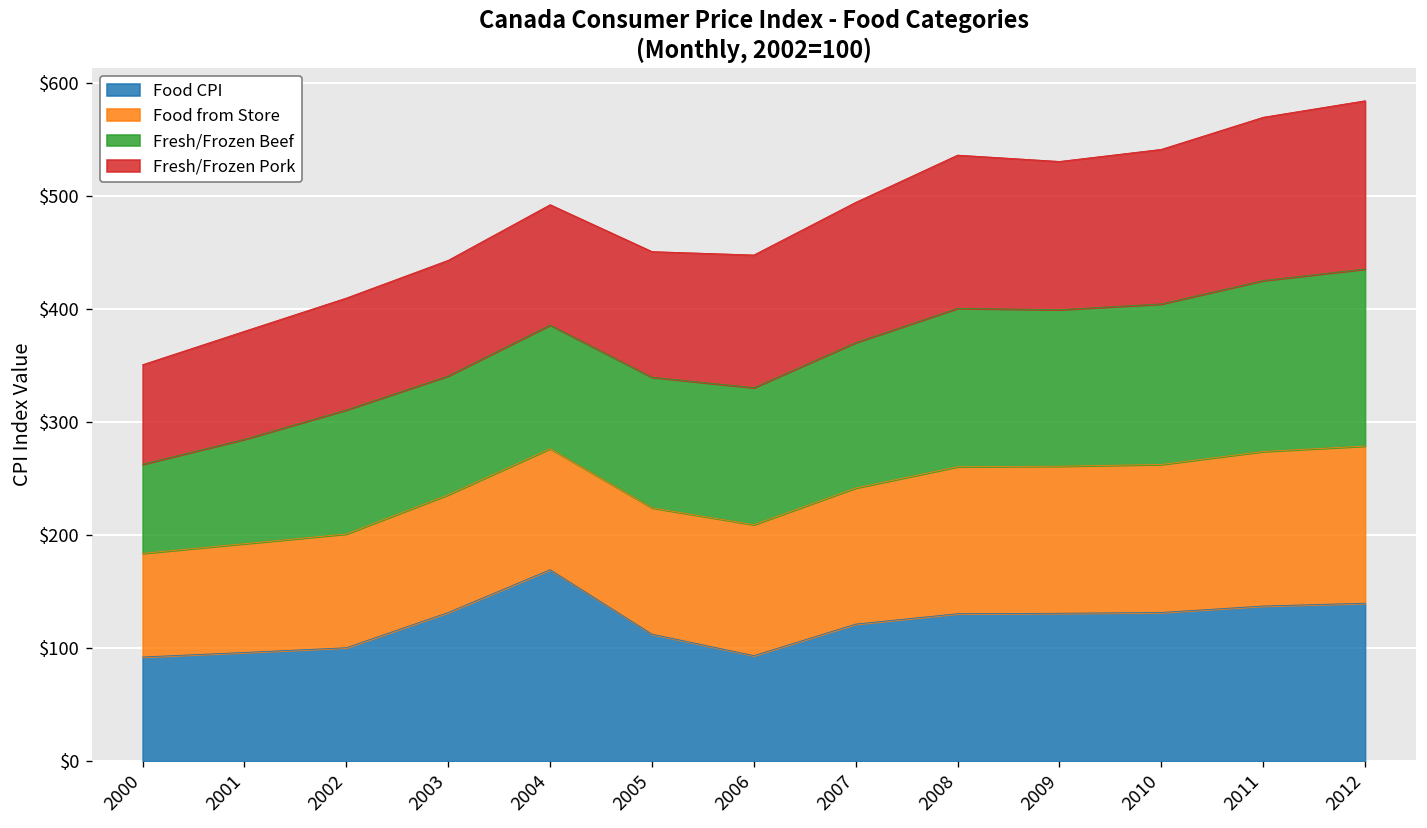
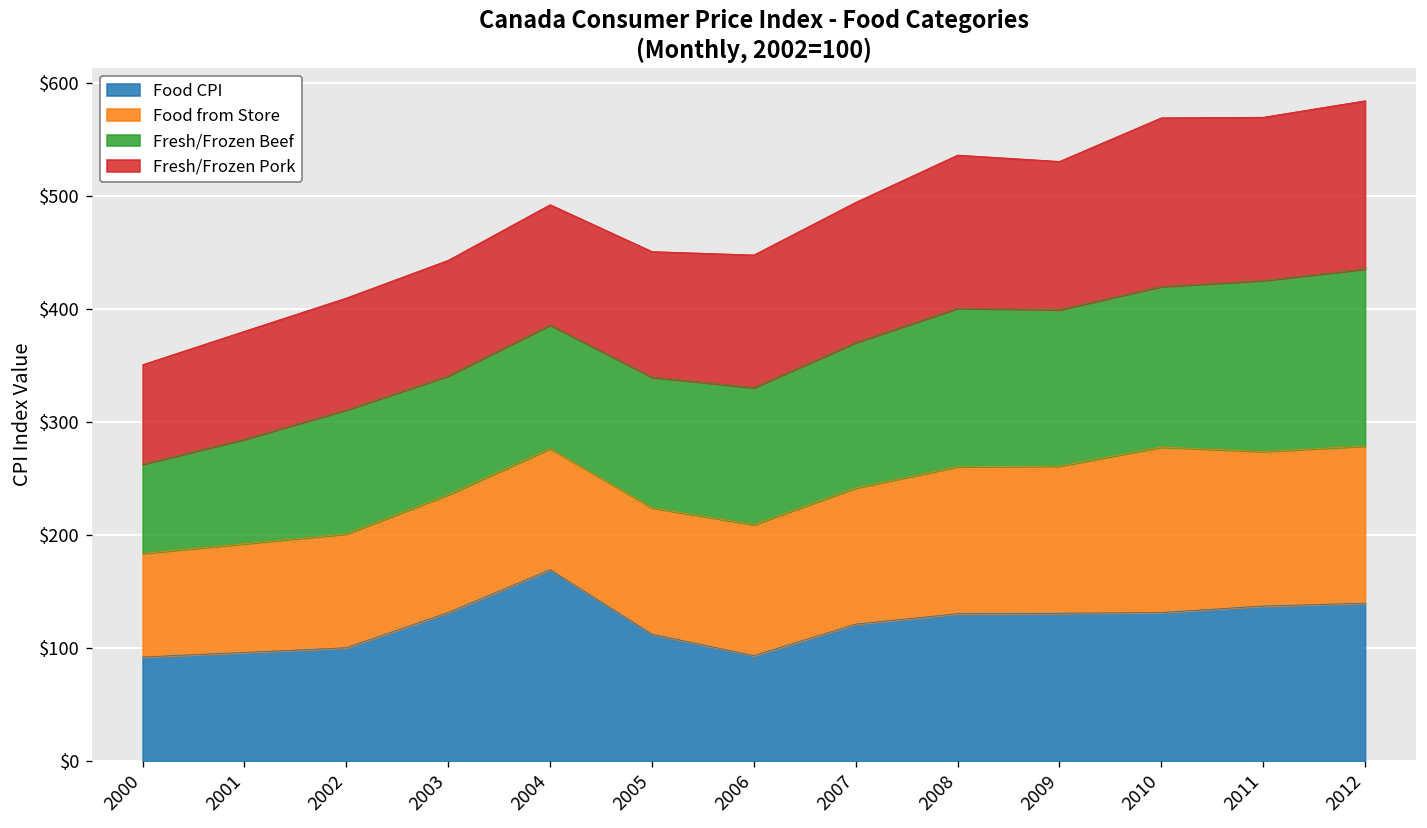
  {
    "Food CPI": {
      "2000": "$90",
      "2001": "$100",
      "2002": "$100",
      "2003": "$130",
      "2004": "$170",
      "2005": "$110",
      "2006": "$90",
      "2007": "$120",
      "2008": "$130",
      "2009": "$130",
      "2010": "$130",
      "2011": "$140",
      "2012": "$140"
    },
    "Food from Store": {
      "2000": "$90",
      "2001": "$100",
      "2002": "$100",
      "2003": "$100",
      "2004": "$110",
      "2005": "$110",
      "2006": "$120",
      "2007": "$120",
      "2008": "$130",
      "2009": "$130",
-     "2010": "$130",
+     "2010": "$150",
      "2011": "$140",
      "2012": "$140"
    },
    "Fresh/Frozen Beef": {
      "2000": "$80",
      "2001": "$90",
      "2002": "$110",
      "2003": "$110",
      "2004": "$110",
      "2005": "$120",
      "2006": "$120",
      "2007": "$130",
      "2008": "$140",
      "2009": "$140",
      "2010": "$140",
      "2011": "$150",
      "2012": "$160"
    },
    "Fresh/Frozen Pork": {
      "2000": "$90",
      "2001": "$100",
      "2002": "$100",
      "2003": "$100",
      "2004": "$110",
      "2005": "$110",
      "2006": "$120",
      "2007": "$120",
      "2008": "$140",
      "2009": "$130",
-     "2010": "$140",
+     "2010": "$150",
      "2011": "$140",
      "2012": "$150"
    }
  }
